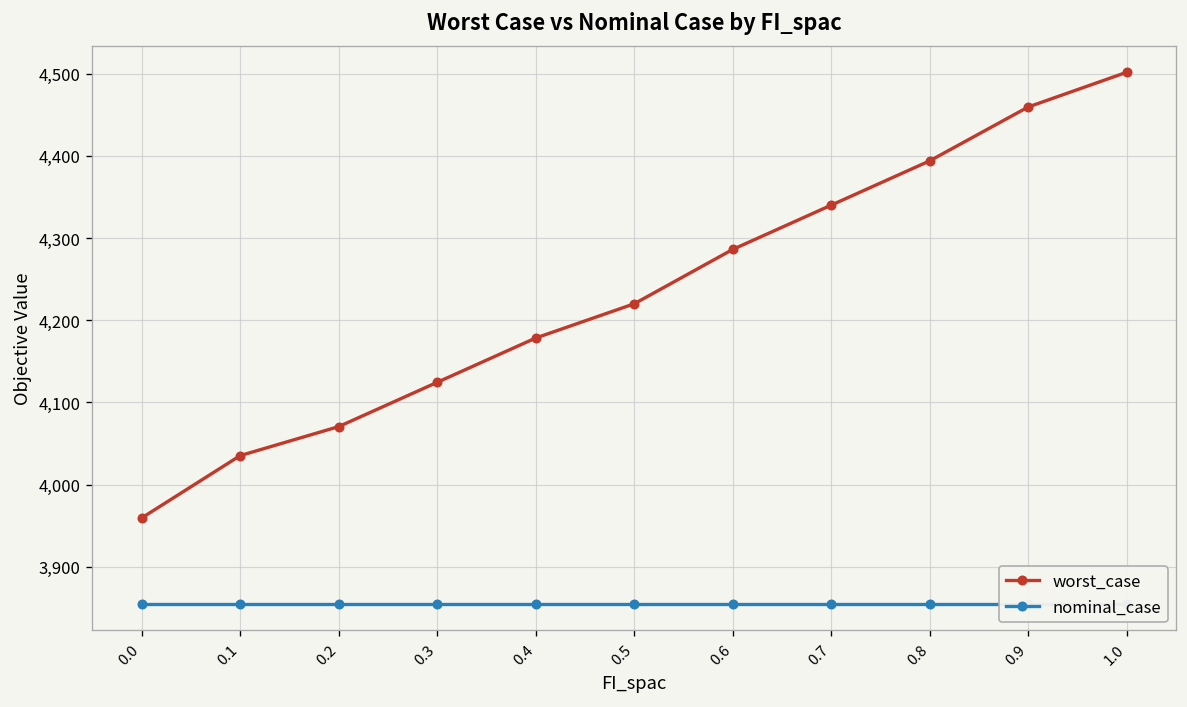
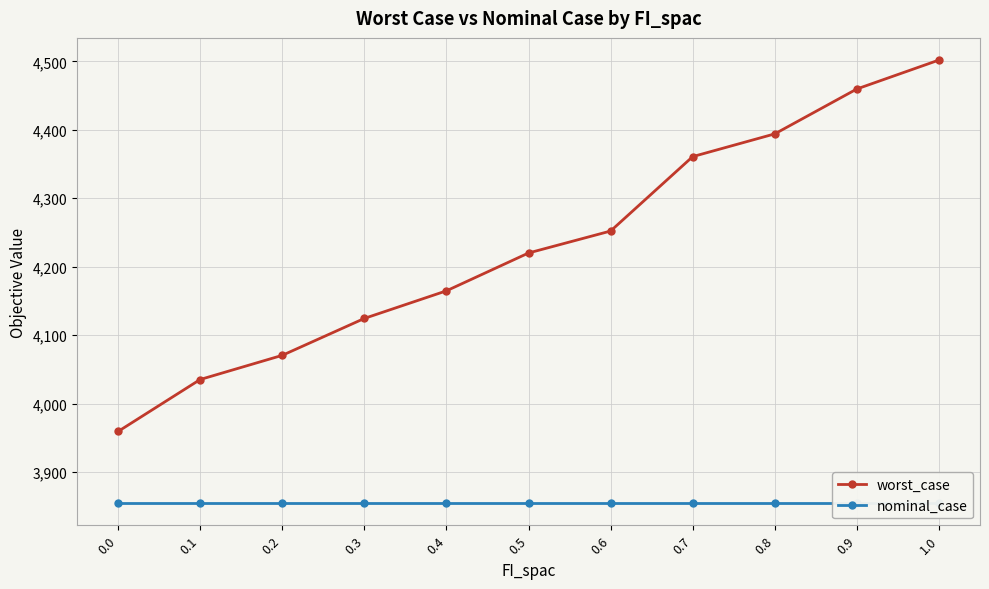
  {
    "worst_case": {
      "0.0": "3,960",
      "0.1": "4,040",
      "0.2": "4,070",
      "0.3": "4,120",
-     "0.4": "4,180",
+     "0.4": "4,160",
      "0.5": "4,220",
-     "0.6": "4,290",
-     "0.7": "4,340",
+     "0.6": "4,250",
+     "0.7": "4,360",
      "0.8": "4,390",
      "0.9": "4,460",
      "1.0": "4,500"
    },
    "nominal_case": {
      "0.0": "3,850",
      "0.1": "3,850",
      "0.2": "3,850",
      "0.3": "3,850",
      "0.4": "3,850",
      "0.5": "3,850",
      "0.6": "3,850",
      "0.7": "3,850",
      "0.8": "3,850"
    }
  }
